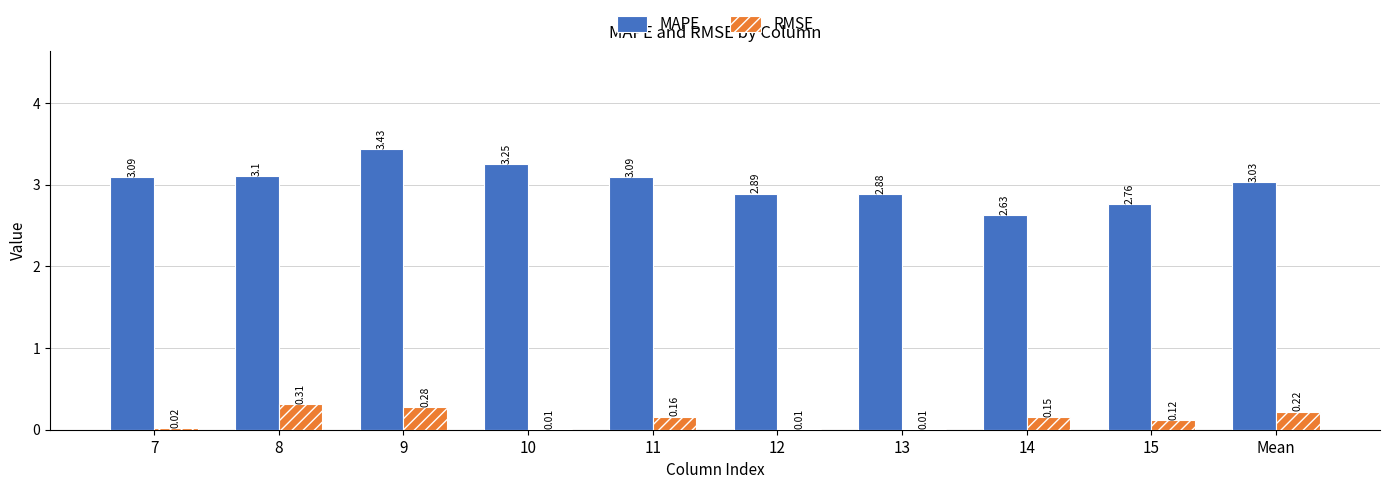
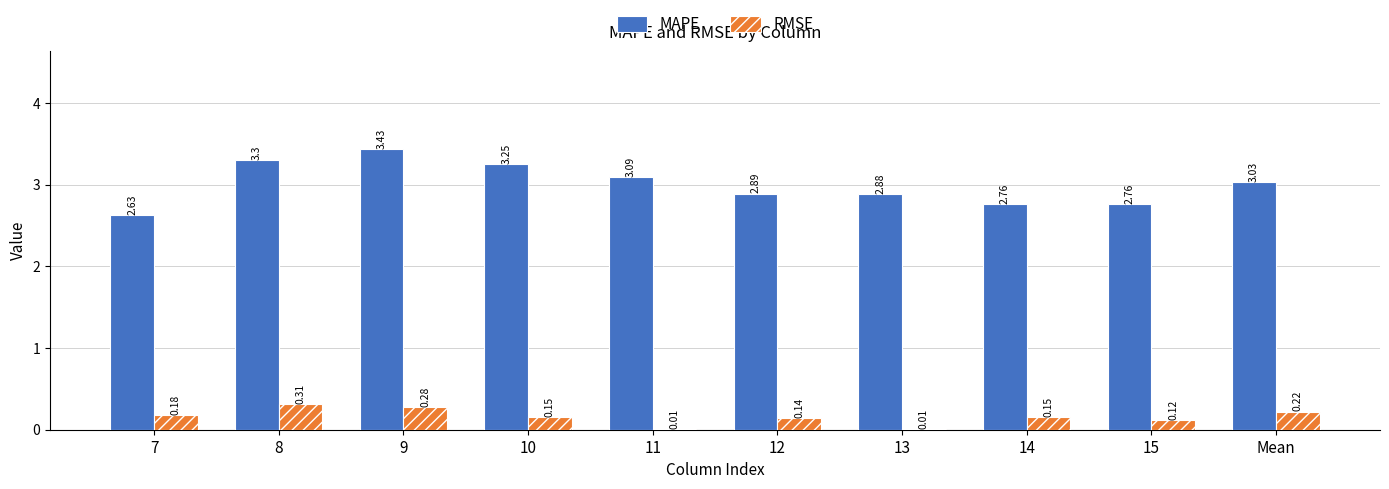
  {
    "MAPE": {
-     "7": 3.09,
-     "8": 3.1,
+     "7": 2.63,
+     "8": 3.3,
      "9": 3.43,
      "10": 3.25,
      "11": 3.09,
      "12": 2.89,
      "13": 2.88,
-     "14": 2.63,
+     "14": 2.76,
      "15": 2.76,
      "Mean": 3.03
    },
    "RMSE": {
-     "7": 0.02,
+     "7": 0.18,
      "8": 0.31,
      "9": 0.28,
-     "10": 0.01,
-     "11": 0.16,
-     "12": 0.01,
+     "10": 0.15,
+     "11": 0.01,
+     "12": 0.14,
      "13": 0.01,
      "14": 0.15,
      "15": 0.12,
      "Mean": 0.22
    }
  }
